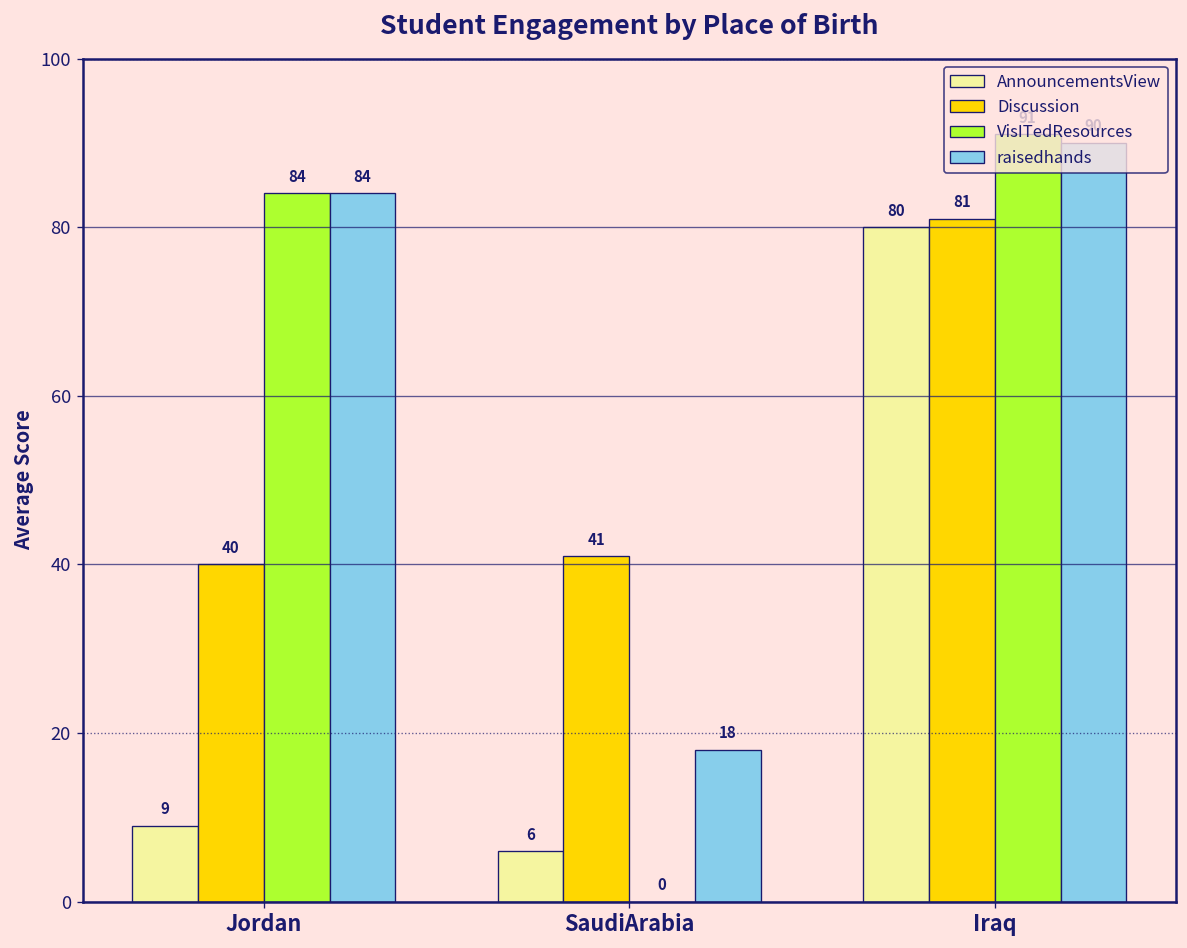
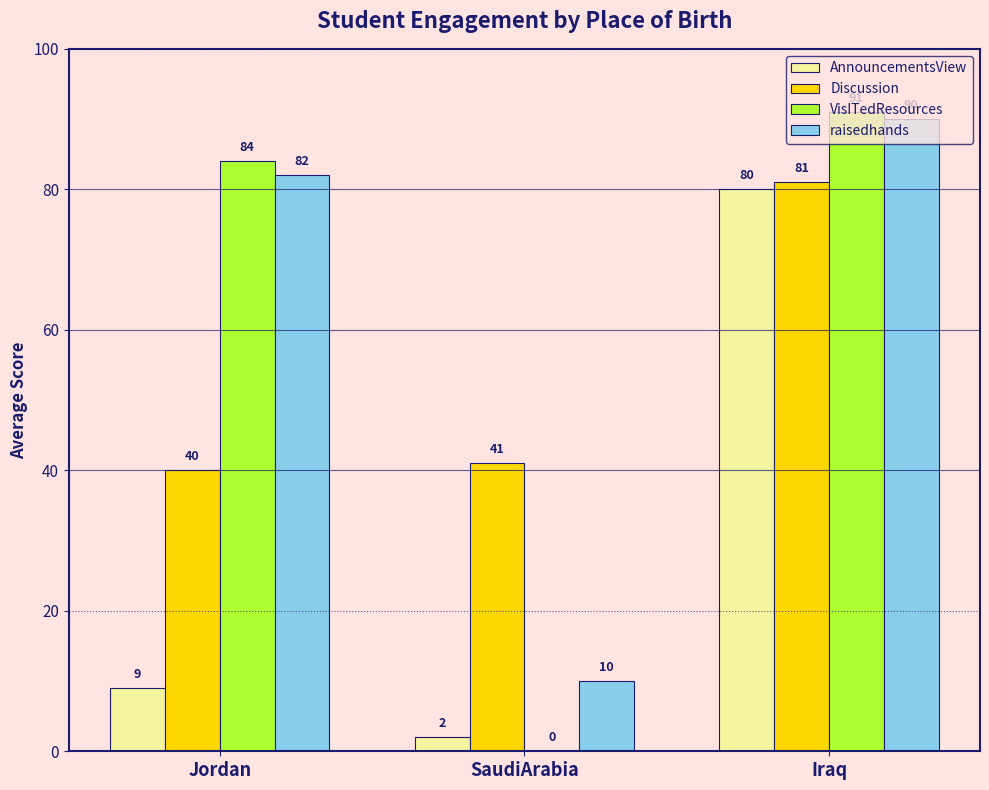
  {
    "AnnouncementsView": {
      "Jordan": 9,
-     "SaudiArabia": 6,
+     "SaudiArabia": 2,
      "Iraq": 80
    },
    "Discussion": {
      "Jordan": 40,
      "SaudiArabia": 41,
      "Iraq": 81
    },
    "VisITedResources": {
      "Jordan": 84,
      "SaudiArabia": 0
    },
    "raisedhands": {
-     "Jordan": 84,
-     "SaudiArabia": 18
+     "Jordan": 82,
+     "SaudiArabia": 10
    }
  }
